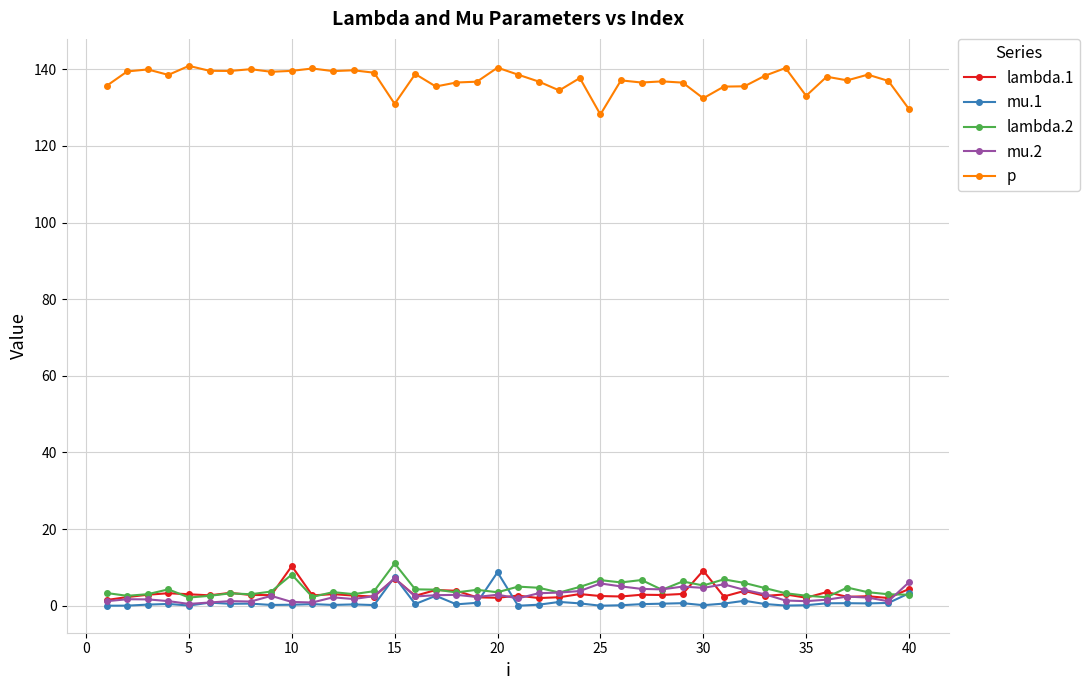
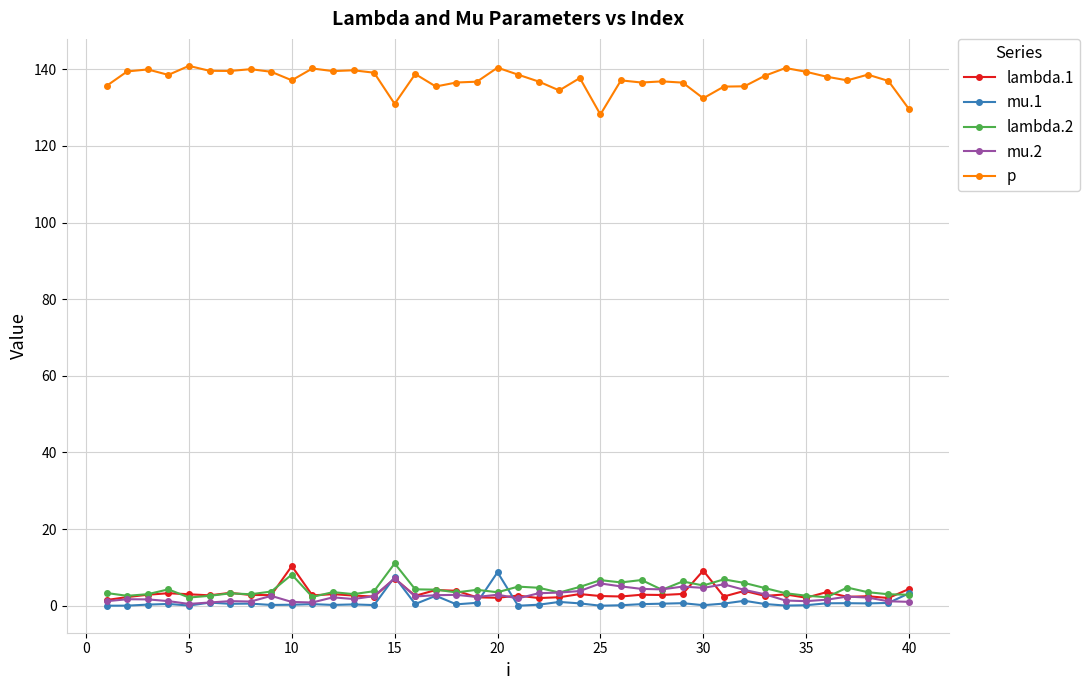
  {
    "lambda.1": {
      "5": 3,
      "10": 10,
      "20": 2,
      "25": 3,
      "30": 9,
      "40": 4
    },
    "mu.1": {
      "10": 0,
      "20": 9,
      "25": 0,
      "30": 0,
      "35": 0
    },
    "lambda.2": {
      "5": 2,
      "10": 8,
      "15": 11,
      "25": 7
    },
    "mu.2": {
      "10": 1,
      "25": 6,
      "35": 1,
-     "40": 6
+     "40": 1
    },
    "p": {
      "5": 141,
-     "10": 140,
+     "10": 137,
      "15": 131,
      "20": 140,
      "25": 128,
      "30": 132,
-     "35": 133,
+     "35": 139,
      "40": 130
    }
  }
